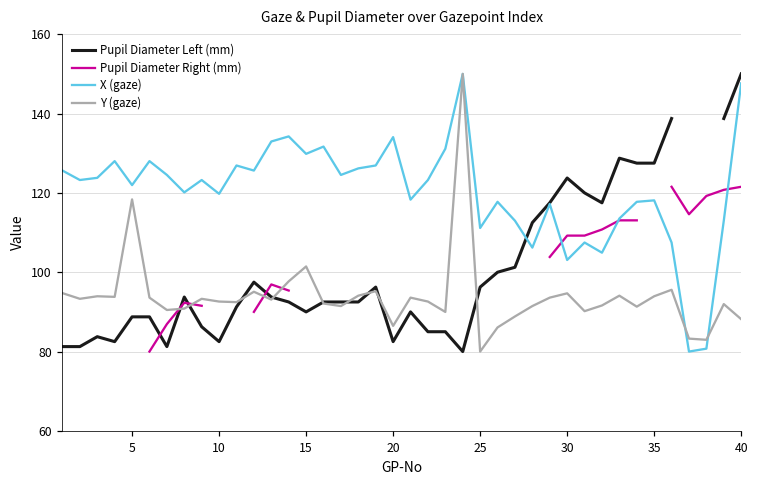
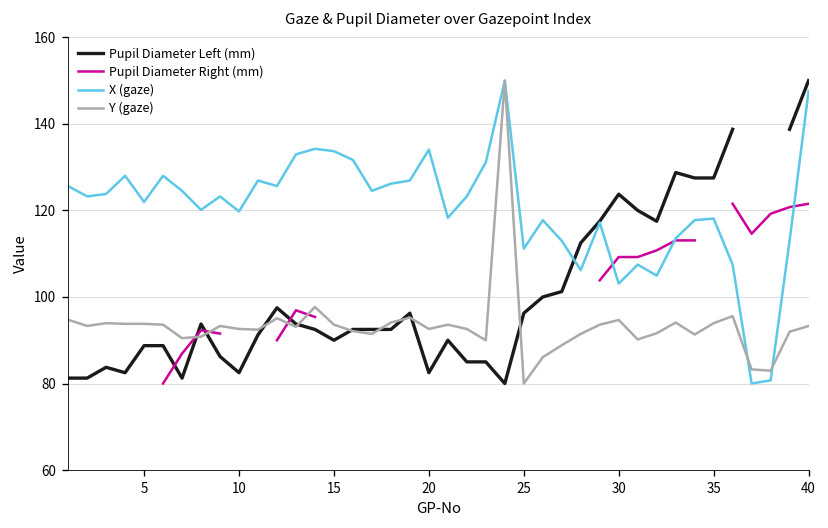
  {
    "Pupil Diameter Left (mm)": {
      "5": 89,
      "10": 82,
      "15": 90,
      "20": 82,
      "25": 96,
      "30": 124,
      "35": 128,
      "40": 150
    },
    "Pupil Diameter Right (mm)": {
      "30": 109,
      "40": 122
    },
    "X (gaze)": {
      "5": 122,
      "10": 120,
-     "15": 130,
+     "15": 134,
      "20": 134,
      "25": 111,
      "30": 103,
      "35": 118,
      "40": 148
    },
    "Y (gaze)": {
-     "5": 118,
+     "5": 94,
      "10": 93,
-     "15": 101,
-     "20": 86,
+     "15": 94,
+     "20": 93,
      "25": 80,
      "30": 95,
      "35": 94,
-     "40": 88
+     "40": 93
    }
  }
